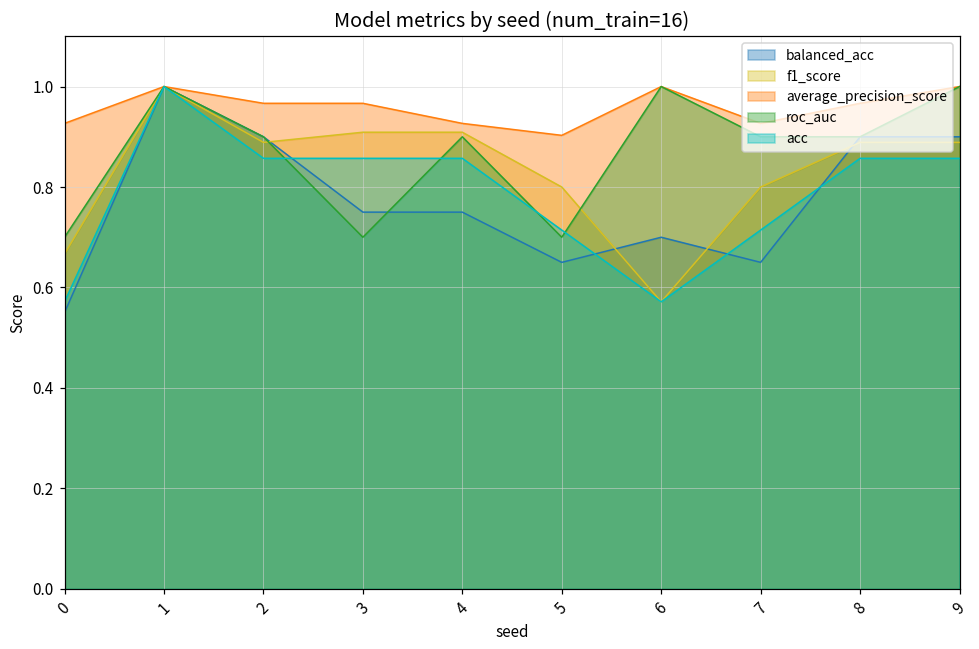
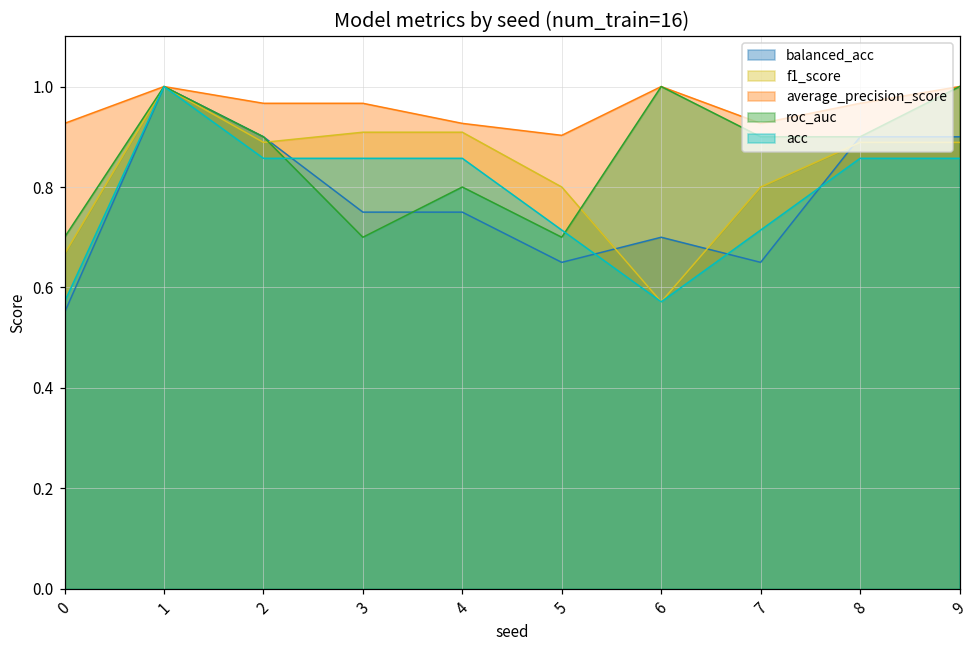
  {
    "roc_auc": {
      "0": 0.7,
      "3": 0.7,
-     "4": 0.9,
+     "4": 0.8,
      "5": 0.7
    }
  }
